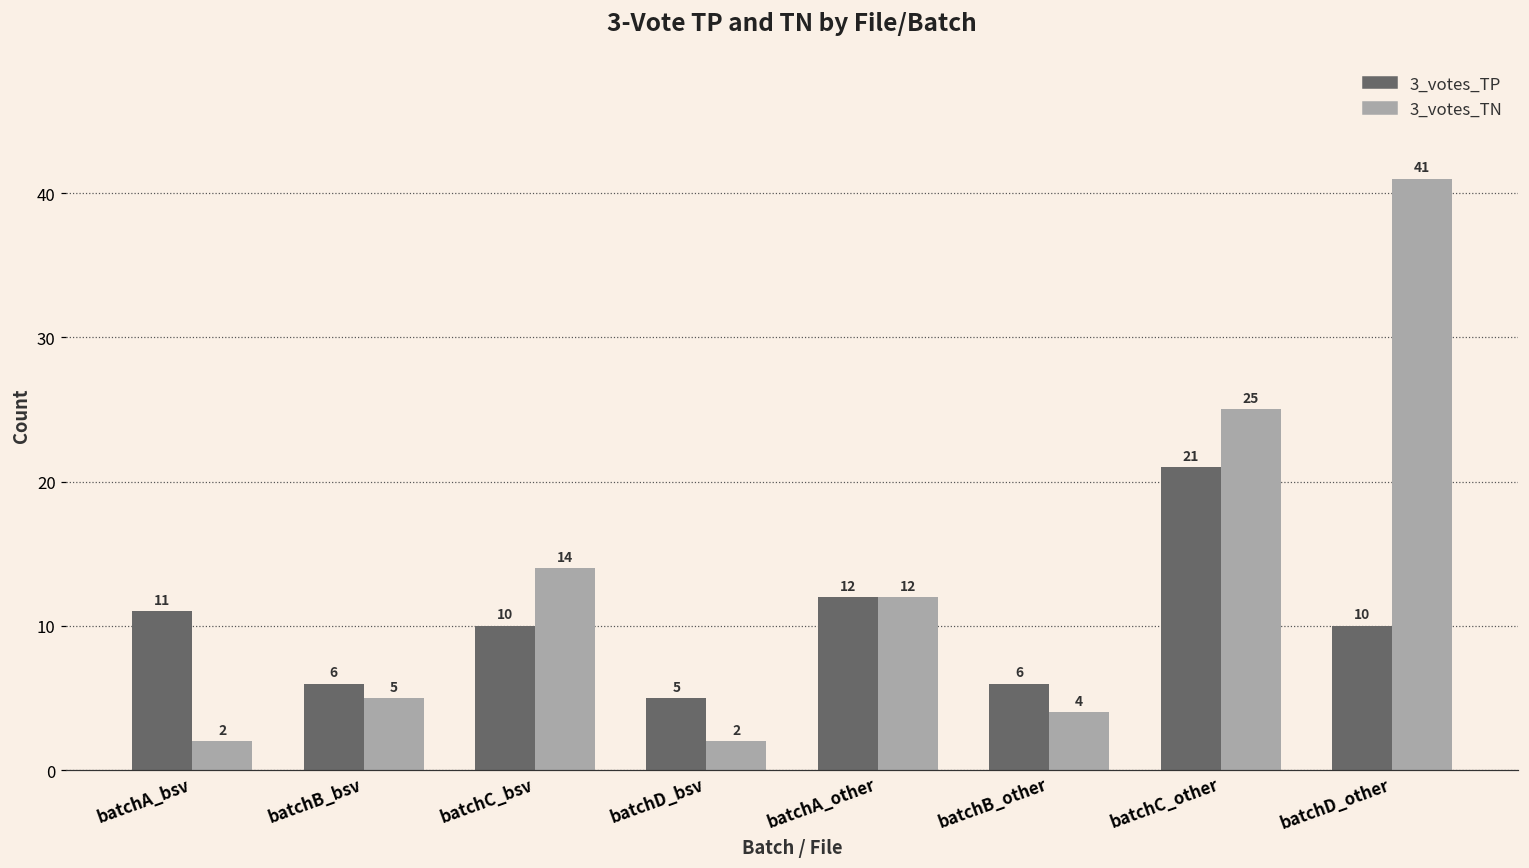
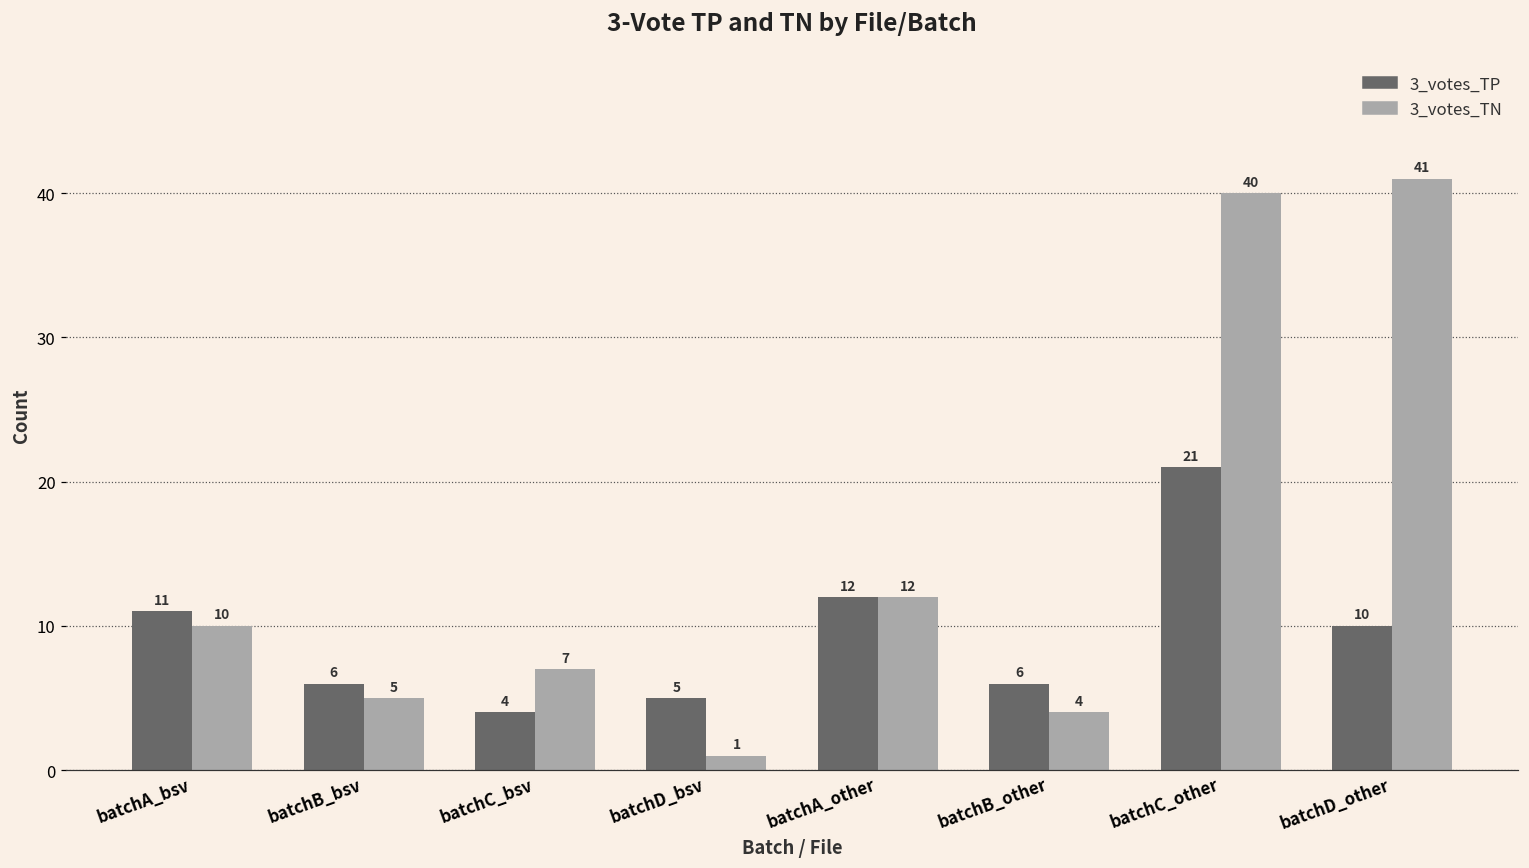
  {
    "3_votes_TP": {
      "batchA_bsv": 11,
      "batchB_bsv": 6,
-     "batchC_bsv": 10,
+     "batchC_bsv": 4,
      "batchD_bsv": 5,
      "batchA_other": 12,
      "batchB_other": 6,
      "batchC_other": 21,
      "batchD_other": 10
    },
    "3_votes_TN": {
-     "batchA_bsv": 2,
+     "batchA_bsv": 10,
      "batchB_bsv": 5,
-     "batchC_bsv": 14,
-     "batchD_bsv": 2,
+     "batchC_bsv": 7,
+     "batchD_bsv": 1,
      "batchA_other": 12,
      "batchB_other": 4,
-     "batchC_other": 25,
+     "batchC_other": 40,
      "batchD_other": 41
    }
  }
